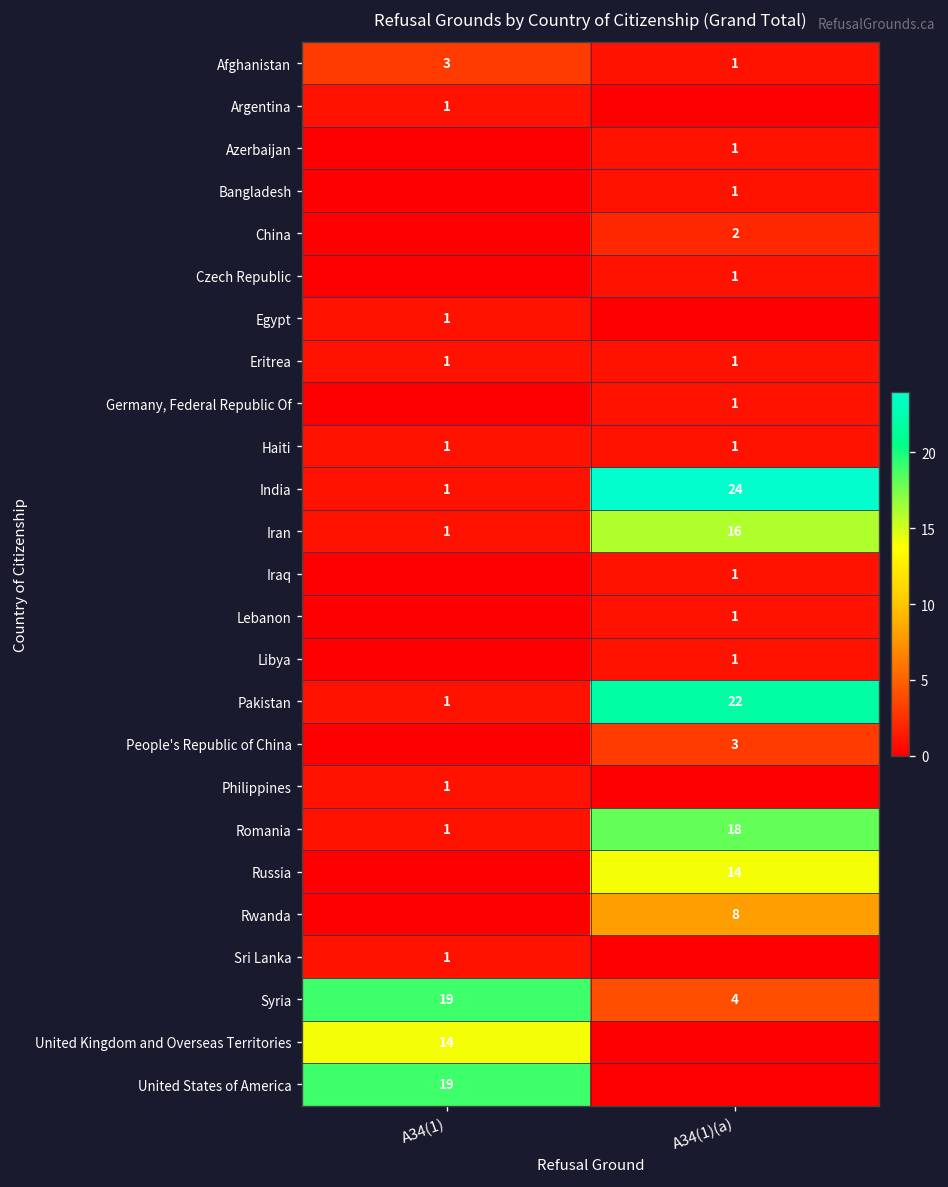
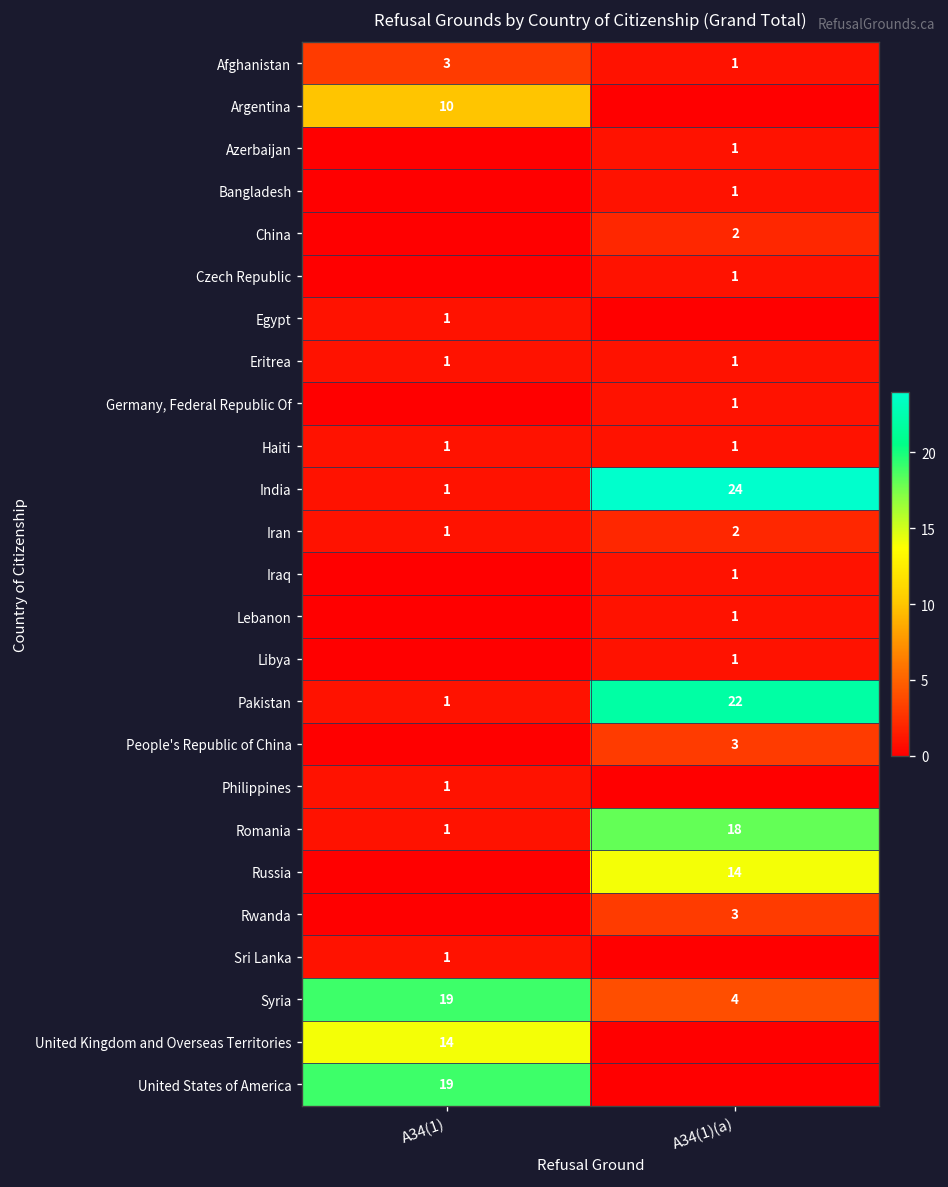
  {
    "Afghanistan": {
      "A34(1)": 3,
      "A34(1)(a)": 1
    },
    "Argentina": {
-     "A34(1)": 1
+     "A34(1)": 10
    },
    "Azerbaijan": {
      "A34(1)(a)": 1
    },
    "Bangladesh": {
      "A34(1)(a)": 1
    },
    "China": {
      "A34(1)(a)": 2
    },
    "Czech Republic": {
      "A34(1)(a)": 1
    },
    "Egypt": {
      "A34(1)": 1
    },
    "Eritrea": {
      "A34(1)": 1,
      "A34(1)(a)": 1
    },
    "Germany, Federal Republic Of": {
      "A34(1)(a)": 1
    },
    "Haiti": {
      "A34(1)": 1,
      "A34(1)(a)": 1
    },
    "India": {
      "A34(1)": 1,
      "A34(1)(a)": 24
    },
    "Iran": {
      "A34(1)": 1,
-     "A34(1)(a)": 16
+     "A34(1)(a)": 2
    },
    "Iraq": {
      "A34(1)(a)": 1
    },
    "Lebanon": {
      "A34(1)(a)": 1
    },
    "Libya": {
      "A34(1)(a)": 1
    },
    "Pakistan": {
      "A34(1)": 1,
      "A34(1)(a)": 22
    },
    "People's Republic of China": {
      "A34(1)(a)": 3
    },
    "Philippines": {
      "A34(1)": 1
    },
    "Romania": {
      "A34(1)": 1,
      "A34(1)(a)": 18
    },
    "Russia": {
      "A34(1)(a)": 14
    },
    "Rwanda": {
-     "A34(1)(a)": 8
+     "A34(1)(a)": 3
    },
    "Sri Lanka": {
      "A34(1)": 1
    },
    "Syria": {
      "A34(1)": 19,
      "A34(1)(a)": 4
    },
    "United Kingdom and Overseas Territories": {
      "A34(1)": 14
    },
    "United States of America": {
      "A34(1)": 19
    }
  }
